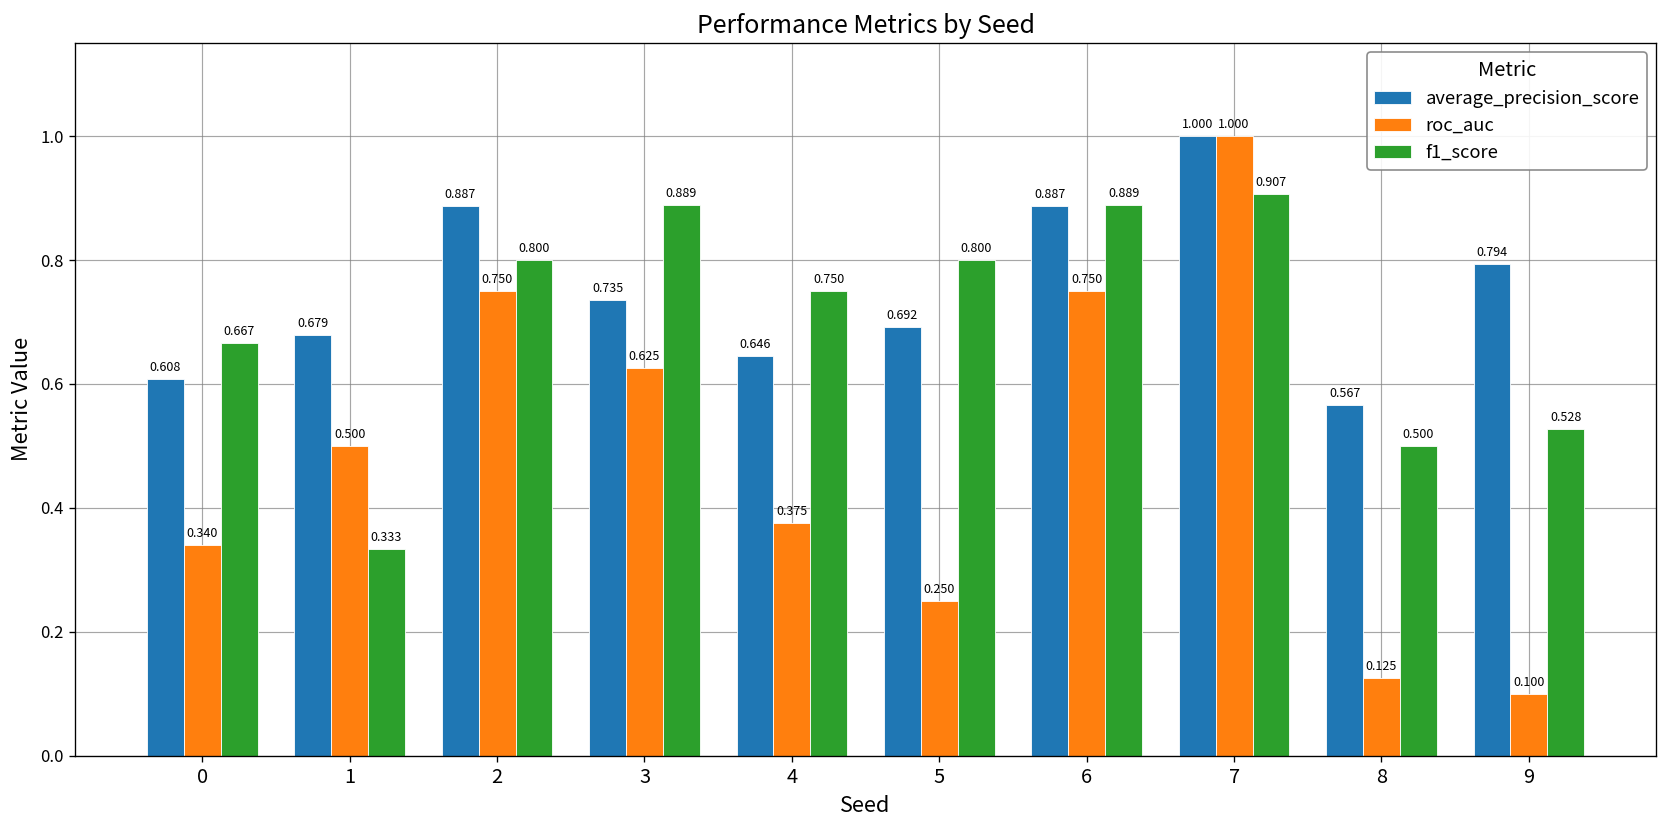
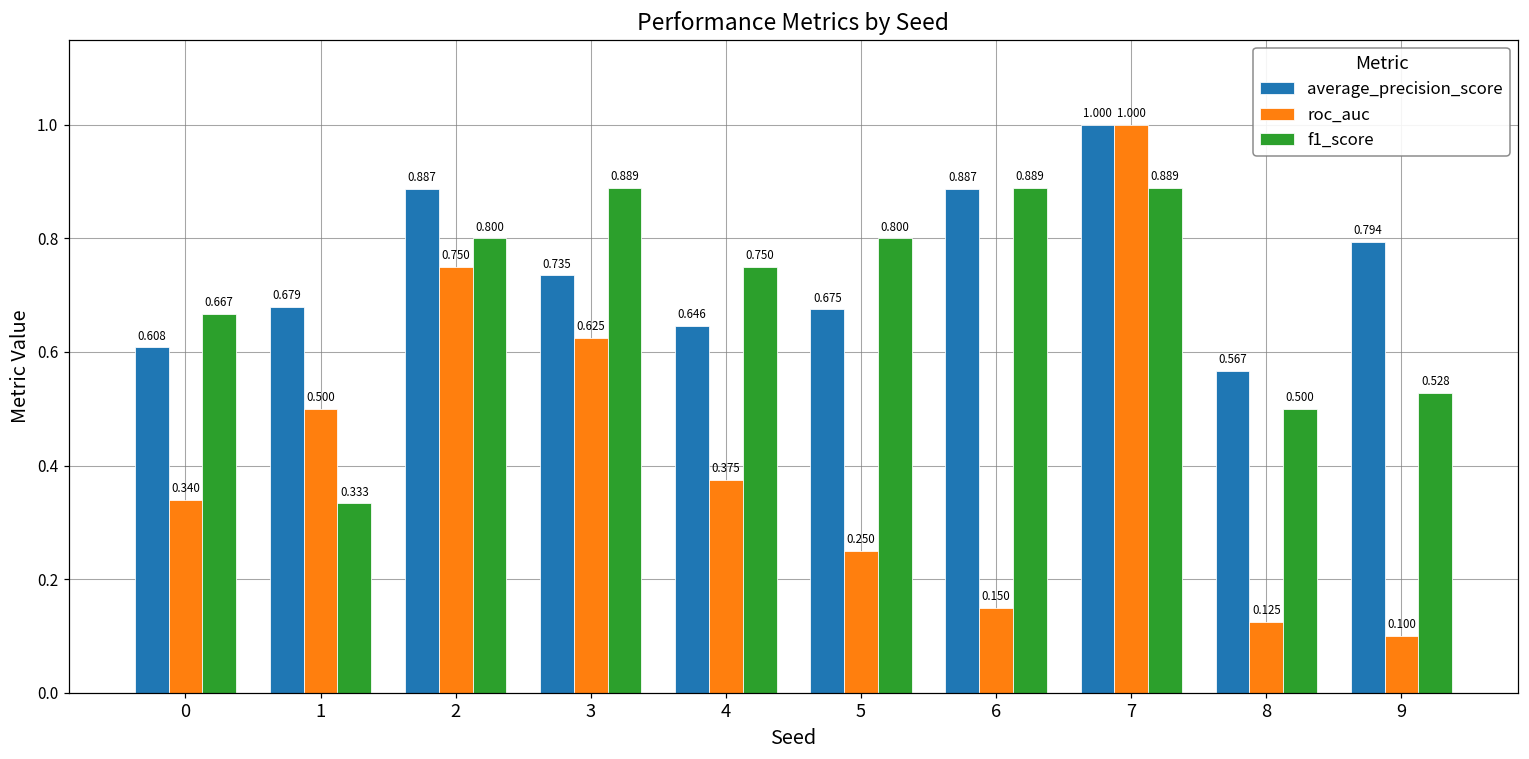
  {
    "average_precision_score": {
      "0": 0.608,
      "1": 0.679,
      "2": 0.887,
      "3": 0.735,
      "4": 0.646,
-     "5": 0.692,
+     "5": 0.675,
      "6": 0.887,
      "7": 1.000,
      "8": 0.567,
      "9": 0.794
    },
    "roc_auc": {
      "0": 0.340,
      "1": 0.500,
      "2": 0.750,
      "3": 0.625,
      "4": 0.375,
      "5": 0.250,
-     "6": 0.750,
+     "6": 0.150,
      "7": 1.000,
      "8": 0.125,
      "9": 0.100
    },
    "f1_score": {
      "0": 0.667,
      "1": 0.333,
      "2": 0.800,
      "3": 0.889,
      "4": 0.750,
      "5": 0.800,
      "6": 0.889,
-     "7": 0.907,
+     "7": 0.889,
      "8": 0.500,
      "9": 0.528
    }
  }
